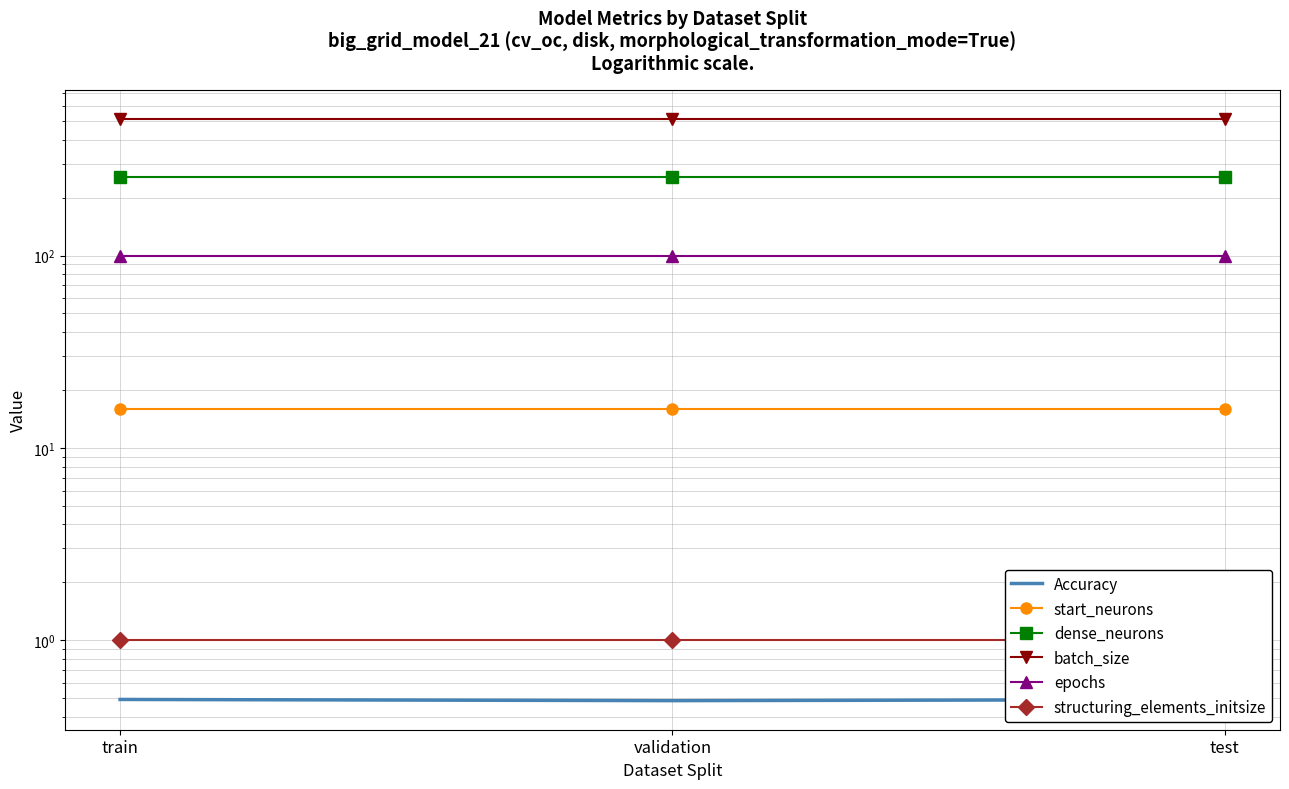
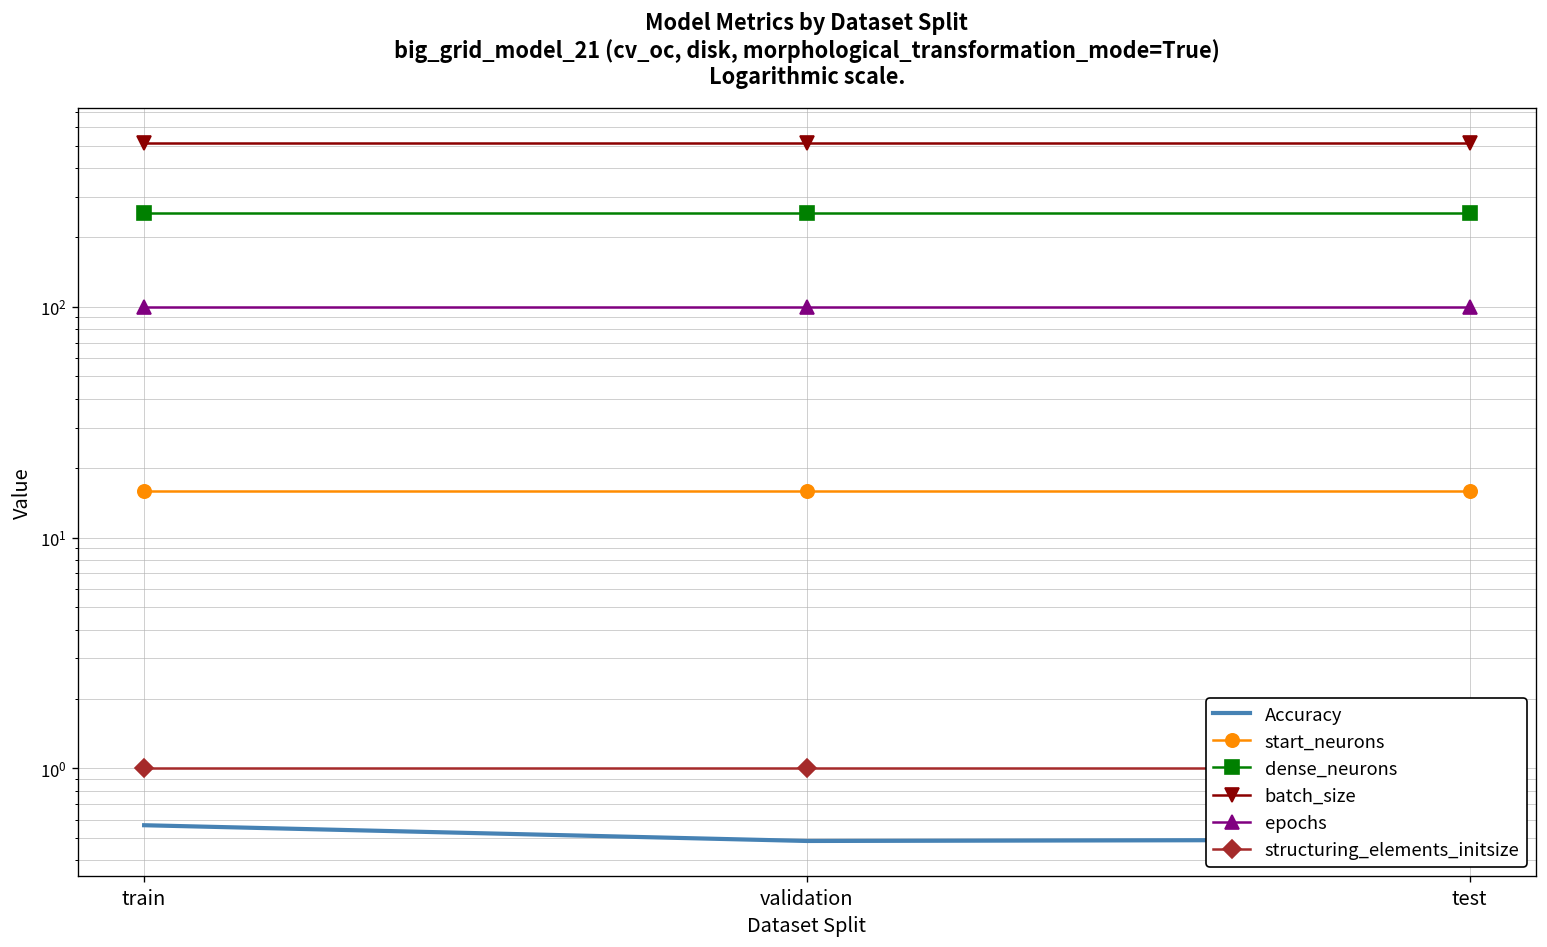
  {
    "Accuracy": {
-     "train": 0.49,
+     "train": 0.57,
      "validation": 0.48
    },
    "start_neurons": {
      "train": 16,
      "validation": 16,
      "test": 16
    },
    "dense_neurons": {
      "train": 260,
      "validation": 260,
      "test": 260
    },
    "batch_size": {
      "train": 510,
      "validation": 510,
      "test": 510
    },
    "epochs": {
      "train": 100,
      "validation": 100,
      "test": 100
    },
    "structuring_elements_initsize": {
      "train": 1.0,
      "validation": 1.0
    }
  }
